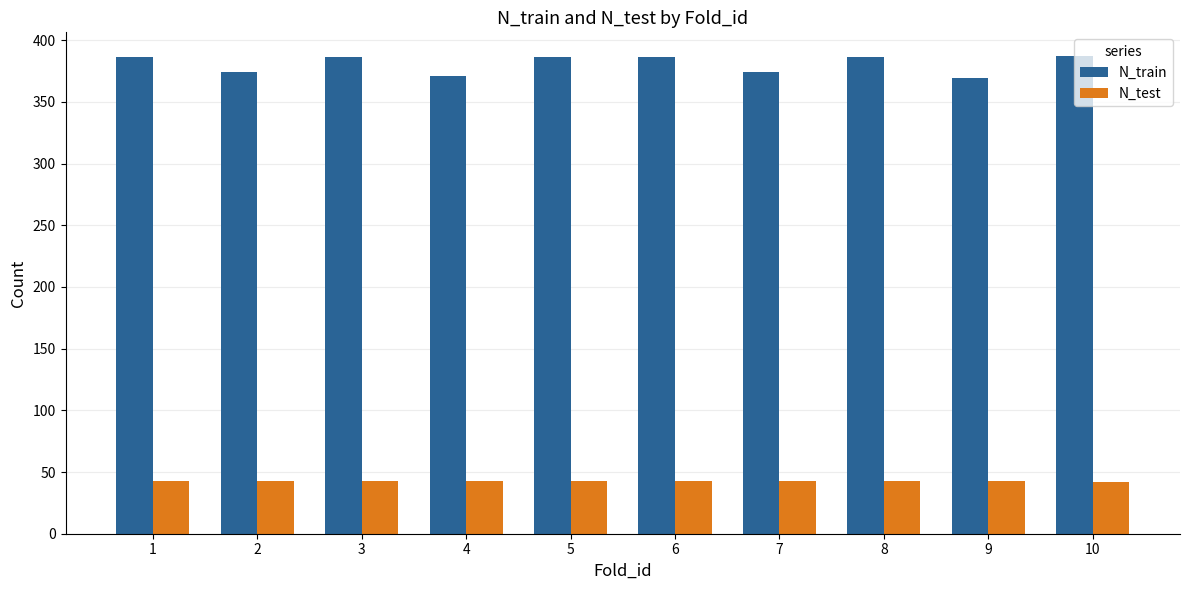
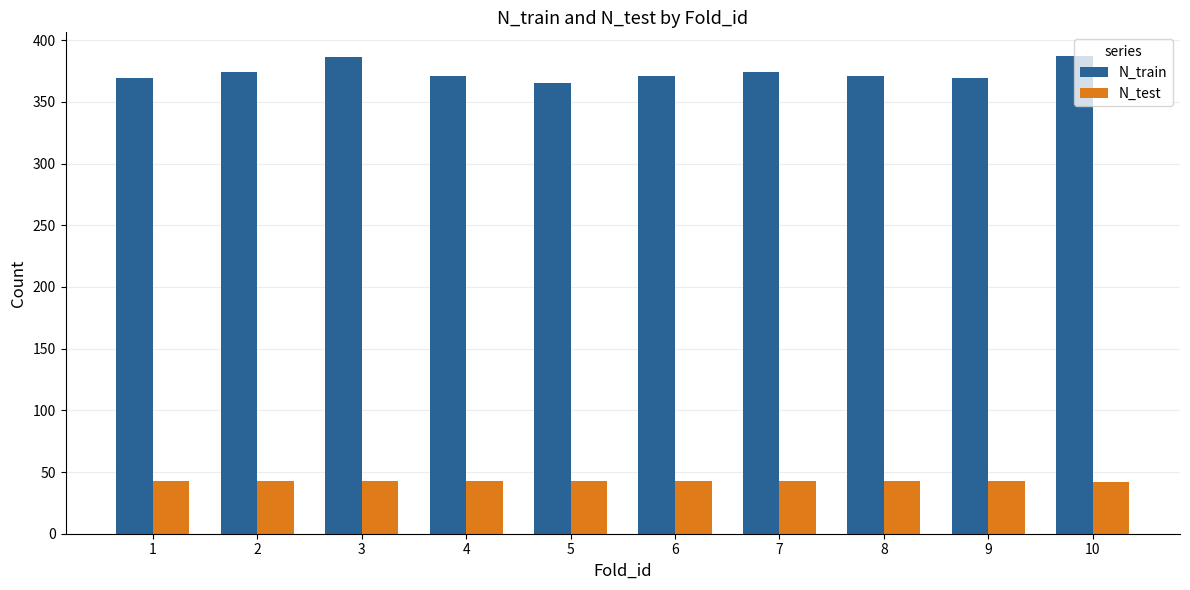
  {
    "N_train": {
-     "1": 386,
+     "1": 369,
      "2": 374,
      "3": 386,
      "4": 371,
-     "5": 386,
-     "6": 386,
+     "5": 365,
+     "6": 371,
      "7": 374,
-     "8": 386,
+     "8": 371,
      "9": 369
    },
    "N_test": {
      "1": 43,
      "2": 43,
      "3": 43,
      "4": 43,
      "5": 43,
      "6": 43,
      "7": 43,
      "8": 43,
      "9": 43,
      "10": 42
    }
  }
